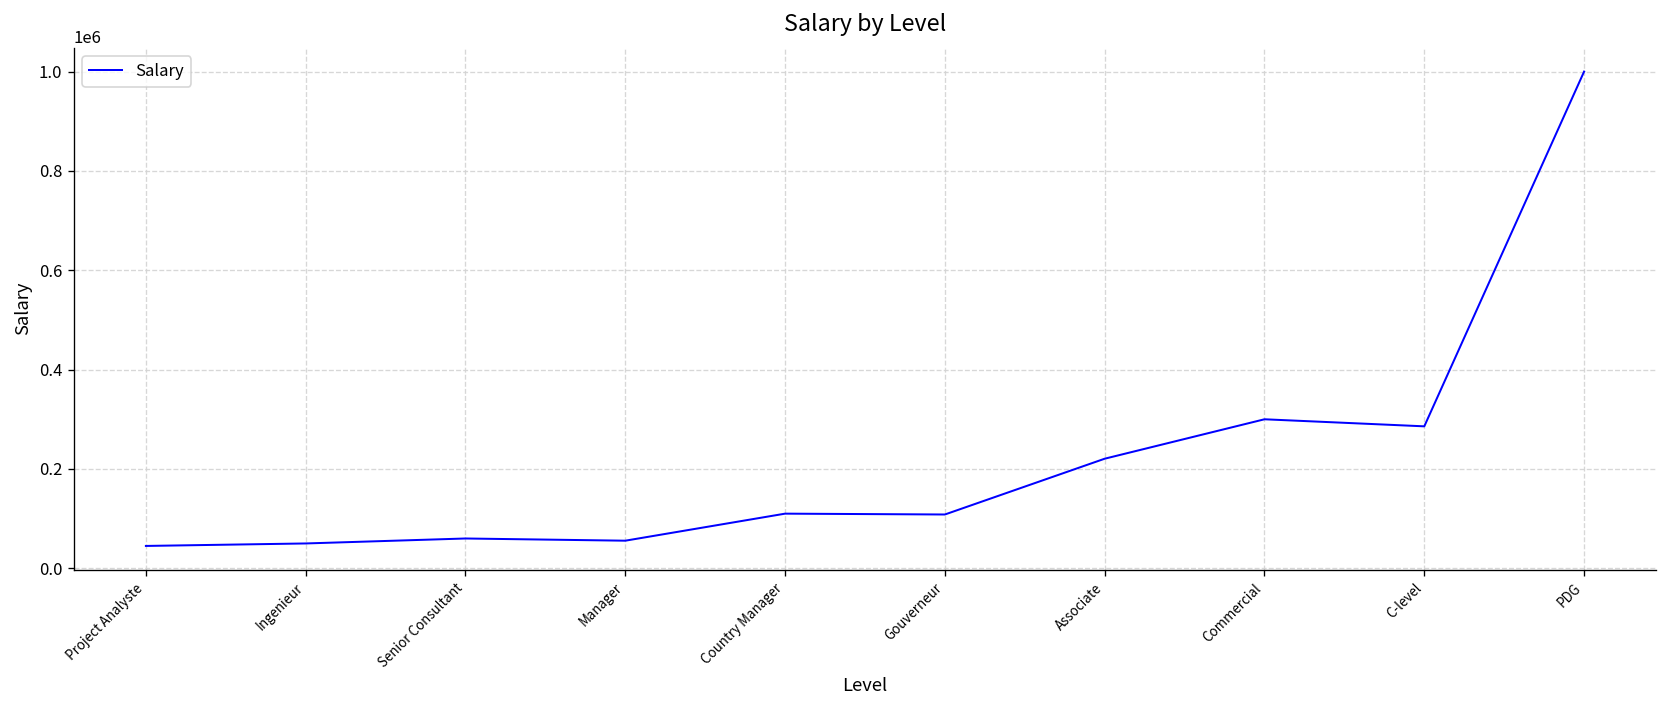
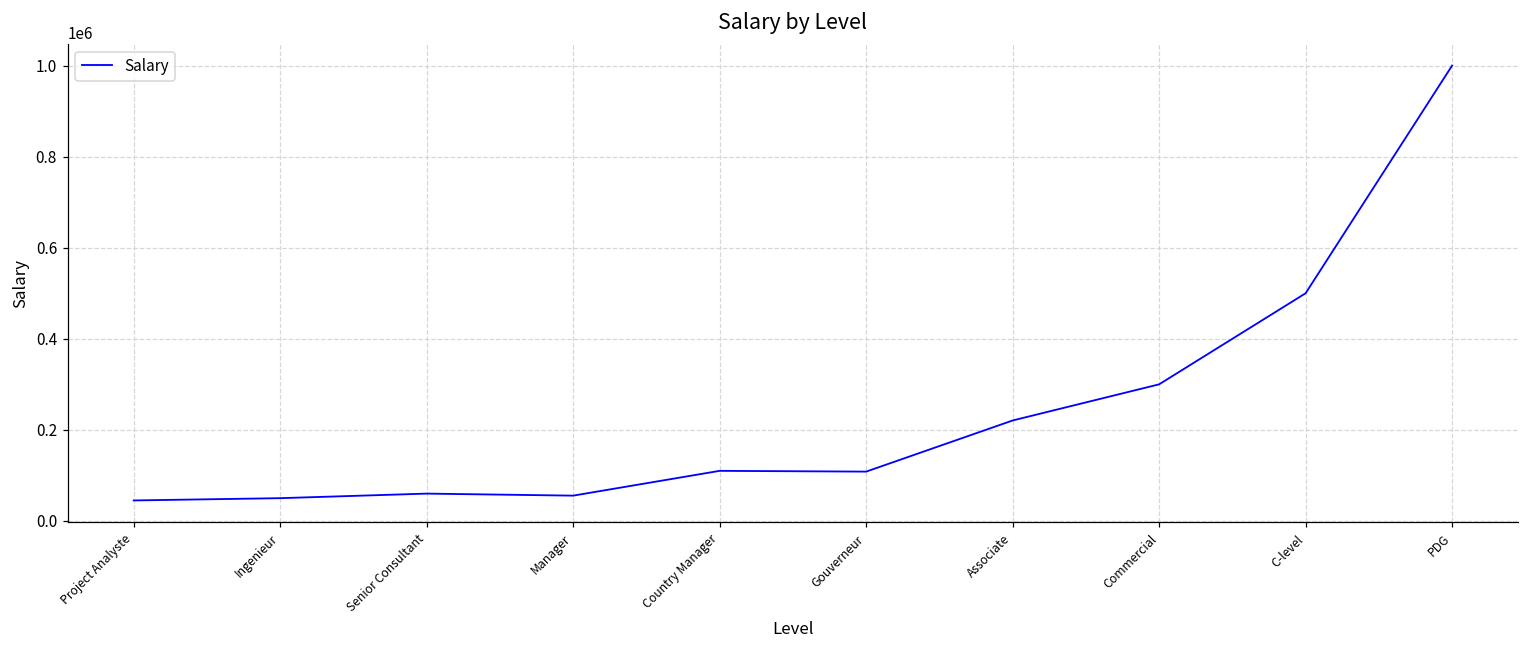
  {
    "Project Analyste": 50000,
    "Ingenieur": 50000,
    "Senior Consultant": 60000,
    "Manager": 60000,
    "Country Manager": 110000,
    "Gouverneur": 110000,
    "Associate": 220000,
    "Commercial": 300000,
-   "C-level": 290000,
+   "C-level": 500000,
    "PDG": 1000000
  }
